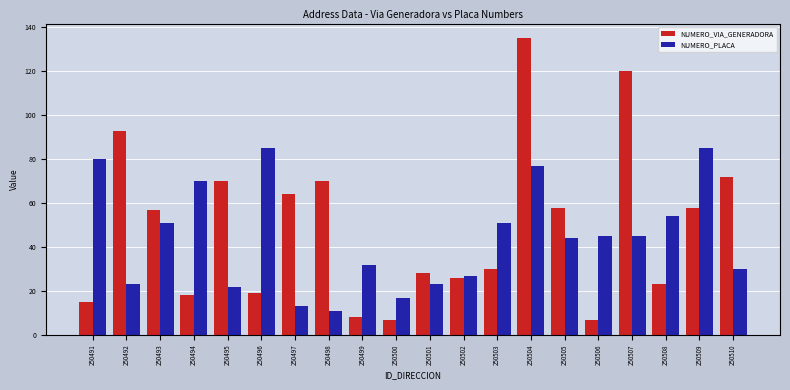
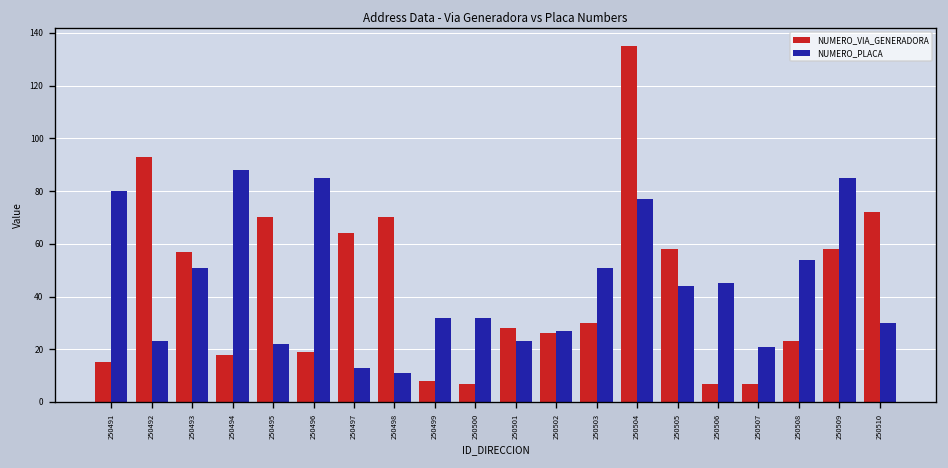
  {
    "NUMERO_VIA_GENERADORA": {
      "250491": 15,
      "250492": 93,
      "250493": 57,
      "250494": 18,
      "250495": 70,
      "250496": 19,
      "250497": 64,
      "250498": 70,
      "250499": 8,
      "250500": 7,
      "250501": 28,
      "250502": 26,
      "250503": 30,
      "250504": 135,
      "250505": 58,
      "250506": 7,
-     "250507": 120,
+     "250507": 7,
      "250508": 23,
      "250509": 58,
      "250510": 72
    },
    "NUMERO_PLACA": {
      "250491": 80,
      "250492": 23,
      "250493": 51,
-     "250494": 70,
+     "250494": 88,
      "250495": 22,
      "250496": 85,
      "250497": 13,
      "250498": 11,
      "250499": 32,
-     "250500": 17,
+     "250500": 32,
      "250501": 23,
      "250502": 27,
      "250503": 51,
      "250504": 77,
      "250505": 44,
      "250506": 45,
-     "250507": 45,
+     "250507": 21,
      "250508": 54,
      "250509": 85,
      "250510": 30
    }
  }
